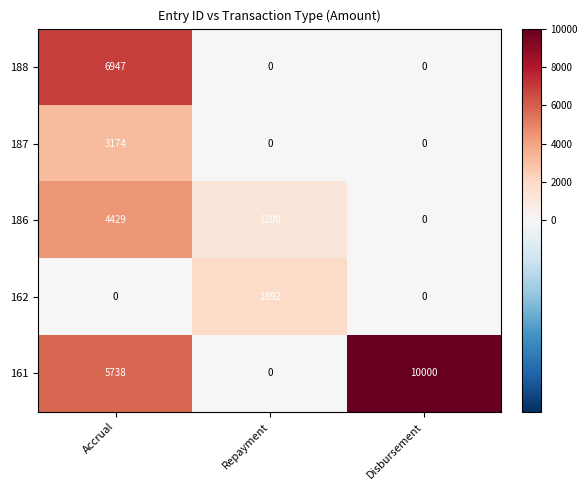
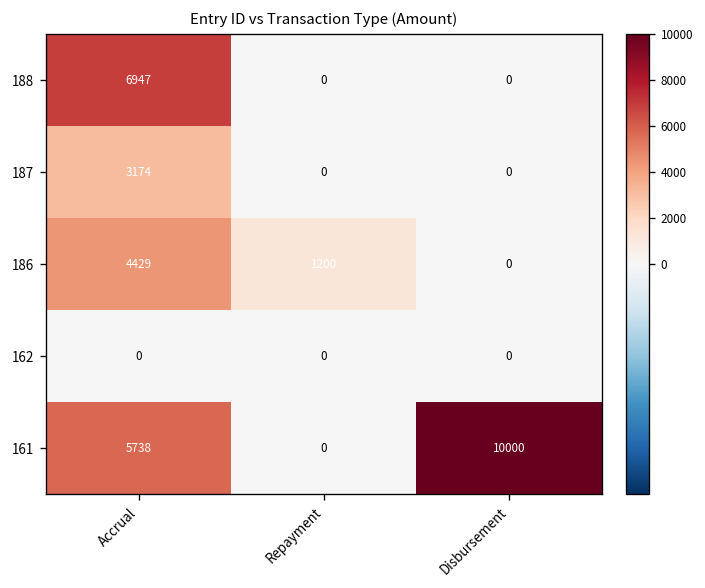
  {
    "188": {
      "Accrual": 6947,
      "Repayment": 0,
      "Disbursement": 0
    },
    "187": {
      "Accrual": 3174,
      "Repayment": 0,
      "Disbursement": 0
    },
    "186": {
      "Accrual": 4429,
      "Disbursement": 0
    },
    "162": {
      "Accrual": 0,
-     "Repayment": 1892,
+     "Repayment": 0,
      "Disbursement": 0
    },
    "161": {
      "Accrual": 5738,
      "Repayment": 0,
      "Disbursement": 10000
    }
  }
